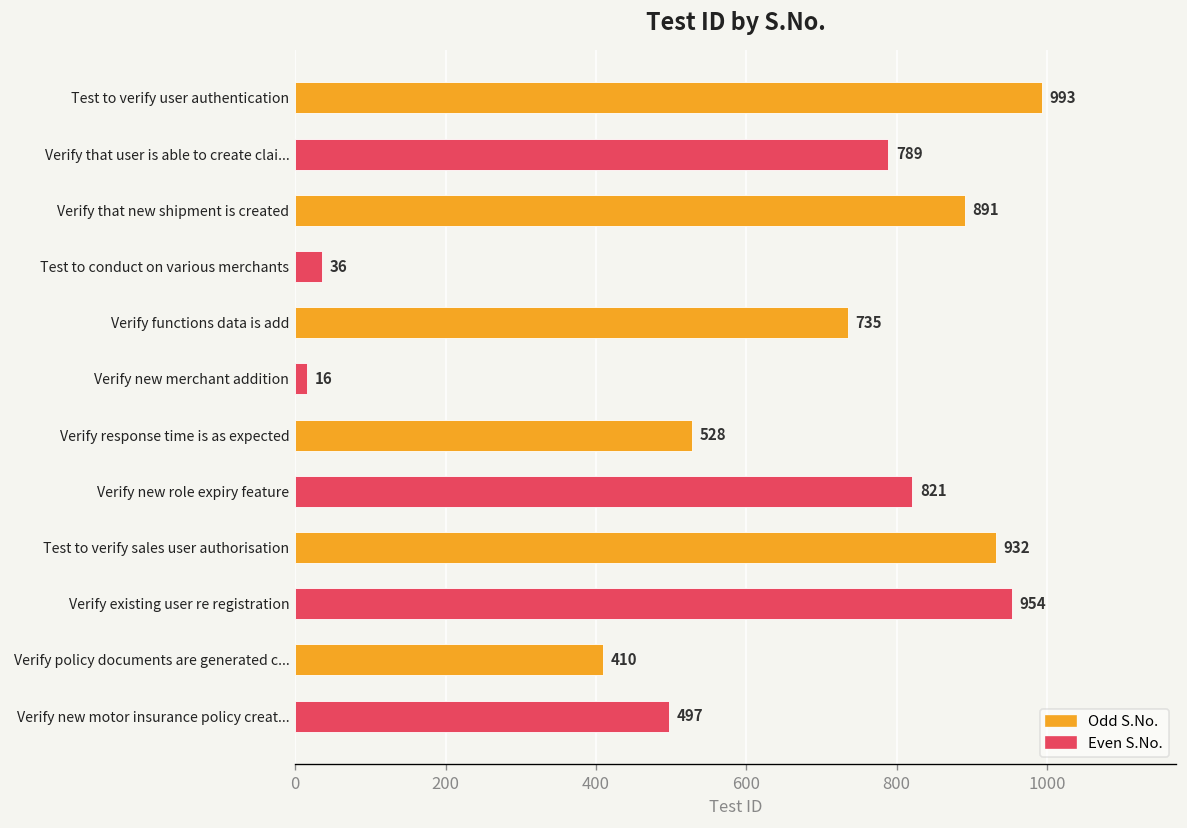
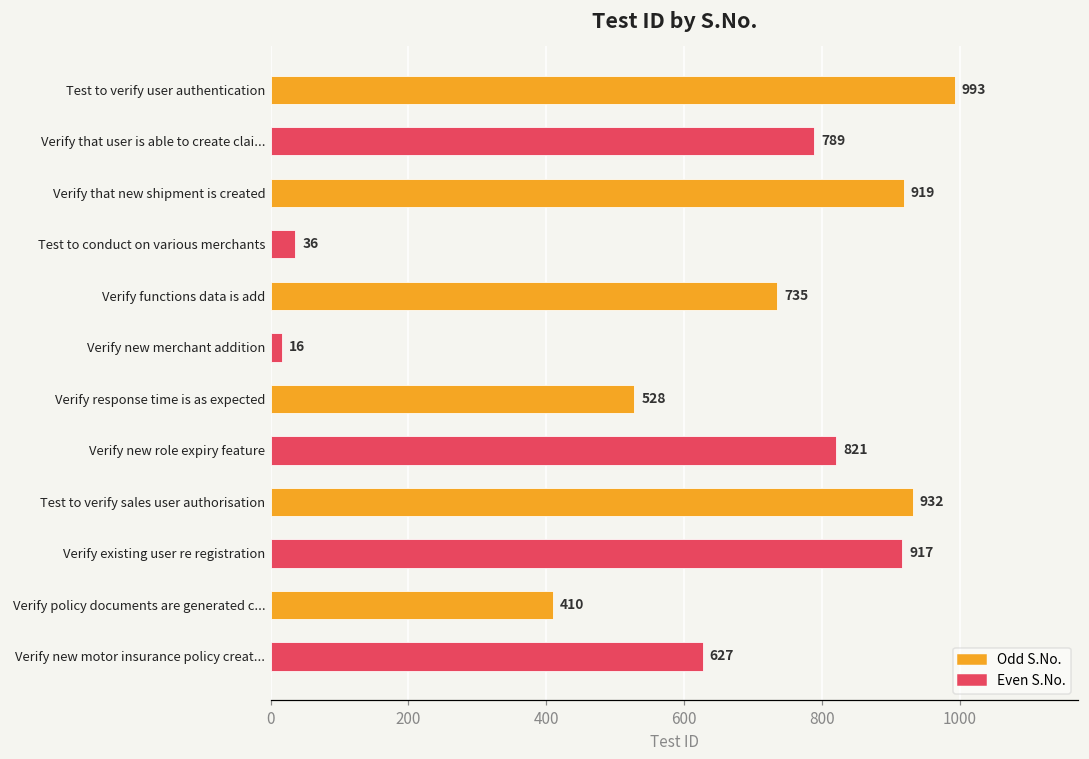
  {
    "Test to verify user authentication": 993,
    "Verify that user is able to create clai...": 789,
-   "Verify that new shipment is created": 891,
+   "Verify that new shipment is created": 919,
    "Test to conduct on various merchants": 36,
    "Verify functions data is add": 735,
    "Verify new merchant addition": 16,
    "Verify response time is as expected": 528,
    "Verify new role expiry feature": 821,
    "Test to verify sales user authorisation": 932,
-   "Verify existing user re registration": 954,
+   "Verify existing user re registration": 917,
    "Verify policy documents are generated c...": 410,
-   "Verify new motor insurance policy creat...": 497
+   "Verify new motor insurance policy creat...": 627
  }
